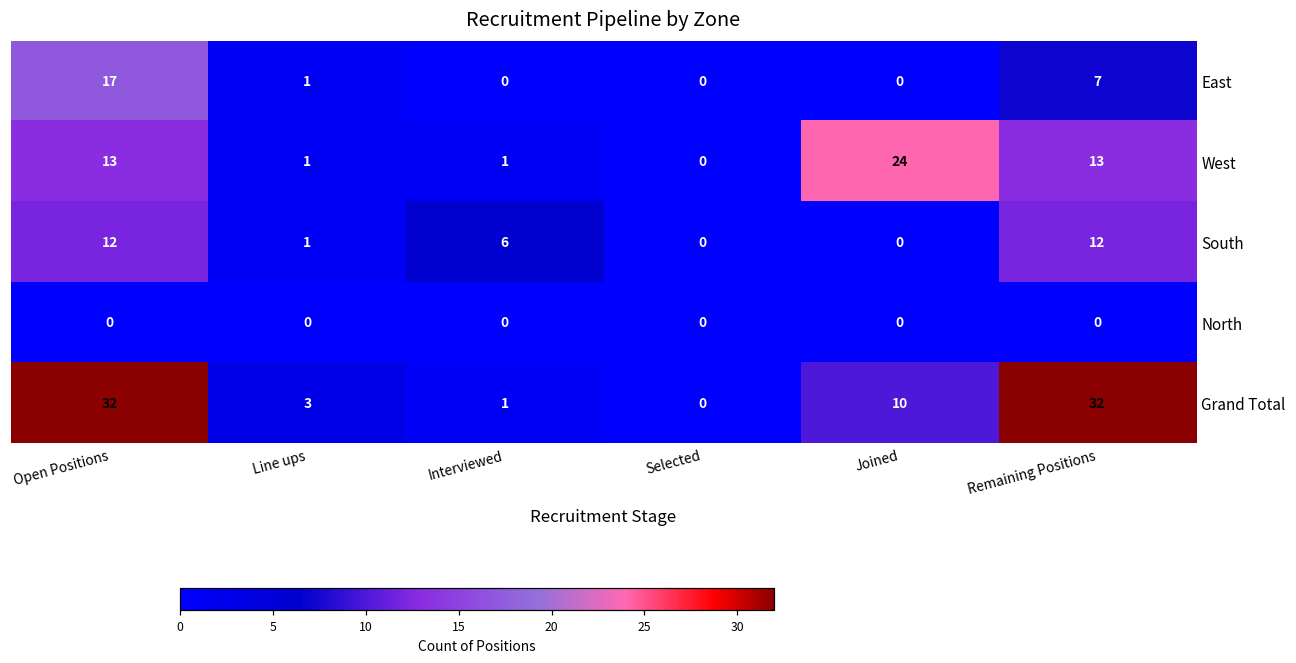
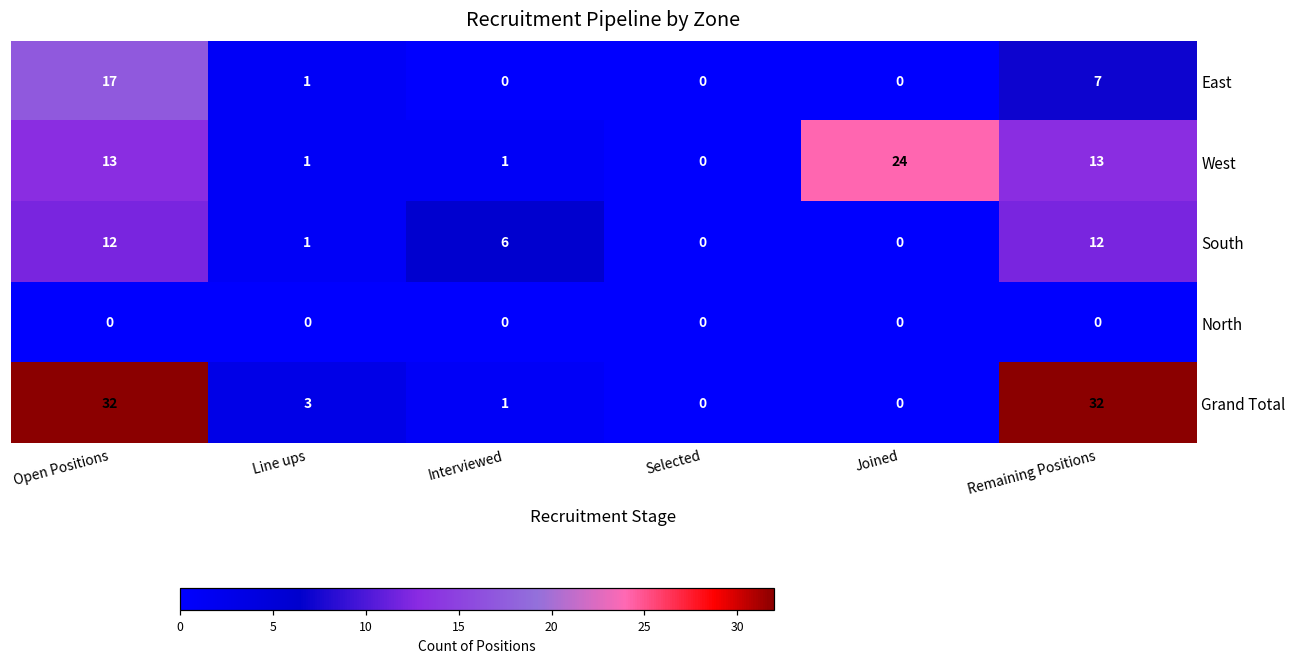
  {
    "East": {
      "Open Positions": 17,
      "Line ups": 1,
      "Interviewed": 0,
      "Selected": 0,
      "Joined": 0,
      "Remaining Positions": 7
    },
    "West": {
      "Open Positions": 13,
      "Line ups": 1,
      "Interviewed": 1,
      "Selected": 0,
      "Joined": 24,
      "Remaining Positions": 13
    },
    "South": {
      "Open Positions": 12,
      "Line ups": 1,
      "Interviewed": 6,
      "Selected": 0,
      "Joined": 0,
      "Remaining Positions": 12
    },
    "North": {
      "Open Positions": 0,
      "Line ups": 0,
      "Interviewed": 0,
      "Selected": 0,
      "Joined": 0,
      "Remaining Positions": 0
    },
    "Grand Total": {
      "Open Positions": 32,
      "Line ups": 3,
      "Interviewed": 1,
      "Selected": 0,
-     "Joined": 10,
+     "Joined": 0,
      "Remaining Positions": 32
    }
  }
